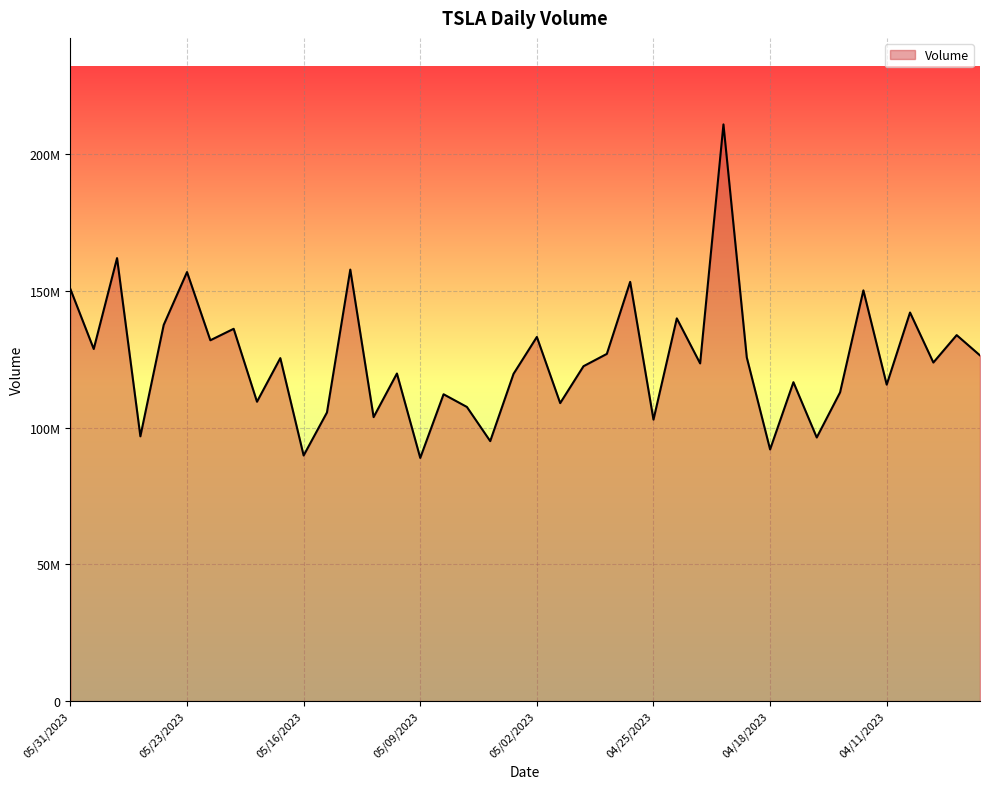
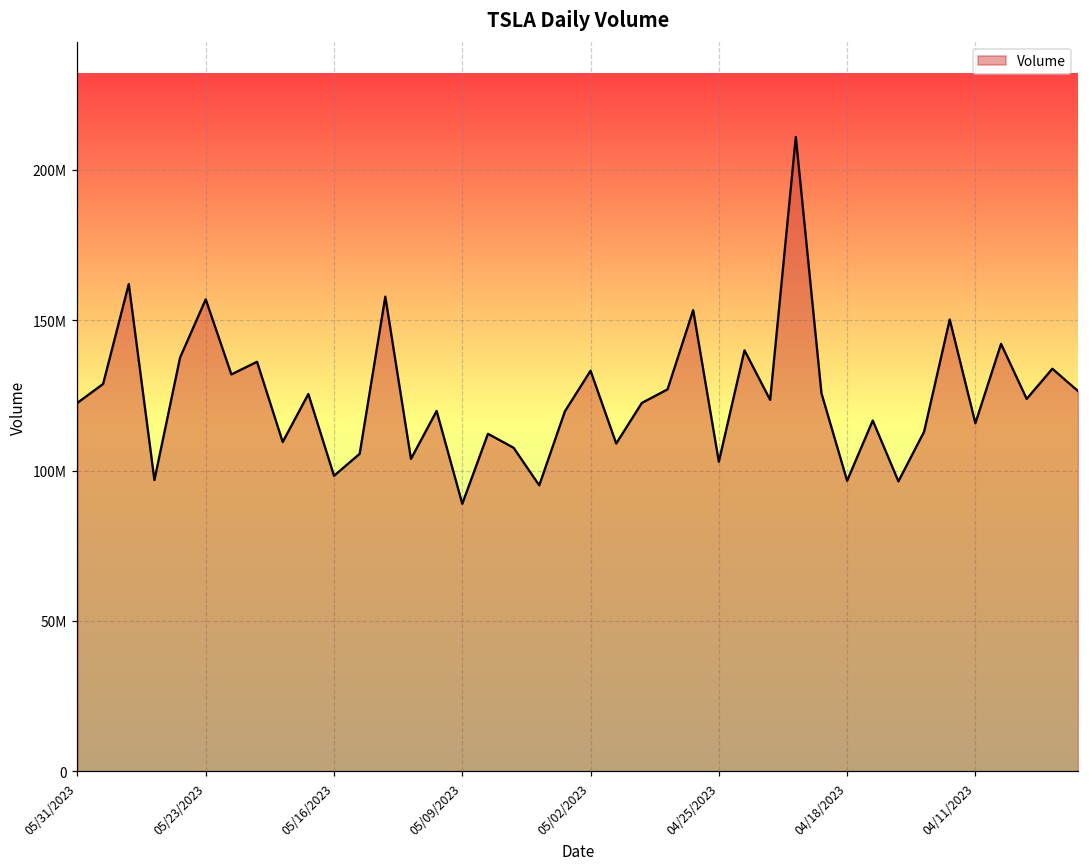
  {
-   "05/31/2023": 151000000,
+   "05/31/2023": 123000000,
    "05/23/2023": 157000000,
-   "05/16/2023": 90000000,
+   "05/16/2023": 98000000,
    "05/09/2023": 89000000,
    "05/02/2023": 133000000,
    "04/25/2023": 103000000,
-   "04/18/2023": 92000000,
+   "04/18/2023": 97000000,
    "04/11/2023": 116000000
  }
